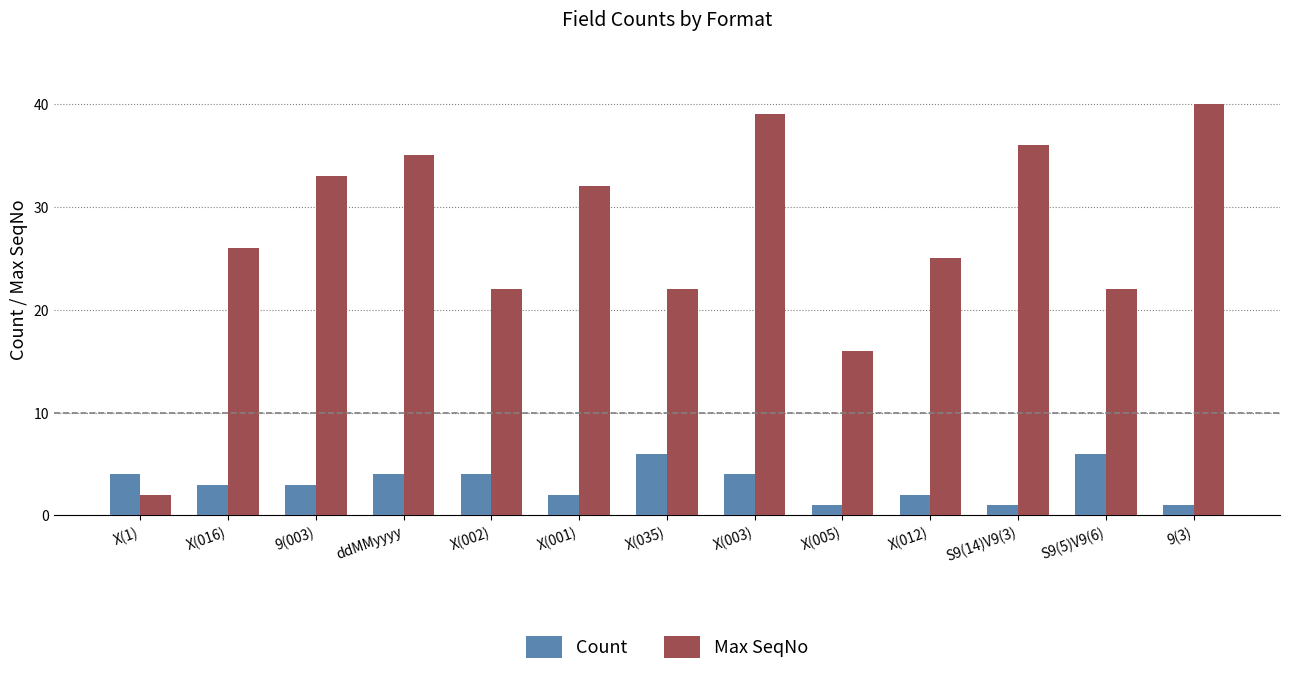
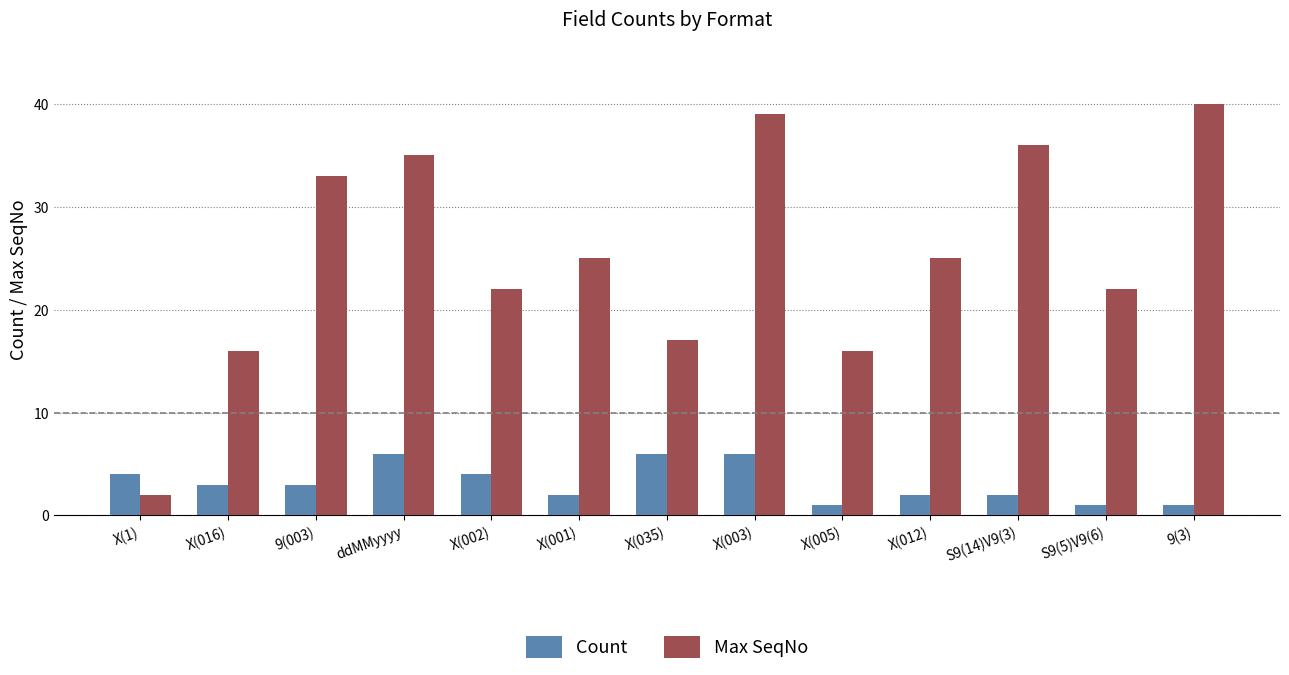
  {
    "Count": {
      "X(1)": 4,
      "X(016)": 3,
      "9(003)": 3,
-     "ddMMyyyy": 4,
+     "ddMMyyyy": 6,
      "X(002)": 4,
      "X(001)": 2,
      "X(035)": 6,
-     "X(003)": 4,
+     "X(003)": 6,
      "X(005)": 1,
      "X(012)": 2,
-     "S9(14)V9(3)": 1,
-     "S9(5)V9(6)": 6,
+     "S9(14)V9(3)": 2,
+     "S9(5)V9(6)": 1,
      "9(3)": 1
    },
    "Max SeqNo": {
      "X(1)": 2,
-     "X(016)": 26,
+     "X(016)": 16,
      "9(003)": 33,
      "ddMMyyyy": 35,
      "X(002)": 22,
-     "X(001)": 32,
-     "X(035)": 22,
+     "X(001)": 25,
+     "X(035)": 17,
      "X(003)": 39,
      "X(005)": 16,
      "X(012)": 25,
      "S9(14)V9(3)": 36,
      "S9(5)V9(6)": 22,
      "9(3)": 40
    }
  }
